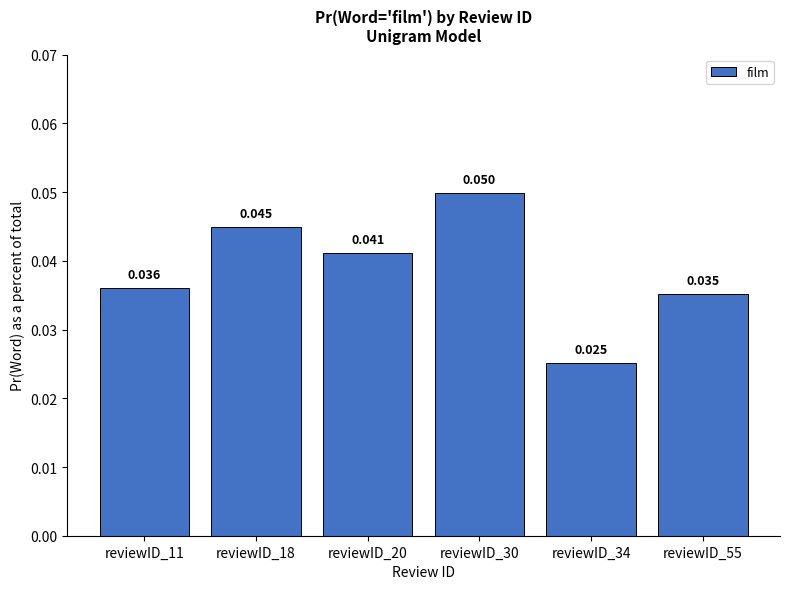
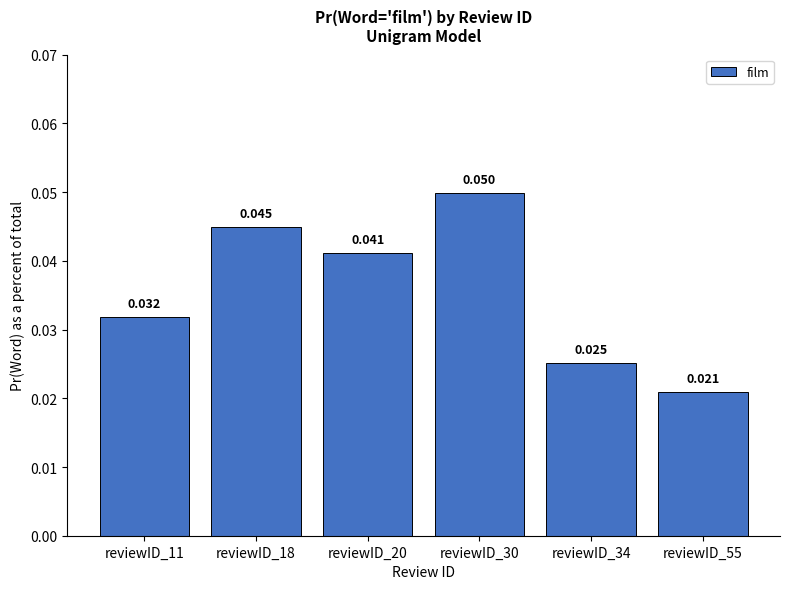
  {
-   "reviewID_11": 0.036,
+   "reviewID_11": 0.032,
    "reviewID_18": 0.045,
    "reviewID_20": 0.041,
    "reviewID_30": 0.050,
    "reviewID_34": 0.025,
-   "reviewID_55": 0.035
+   "reviewID_55": 0.021
  }
